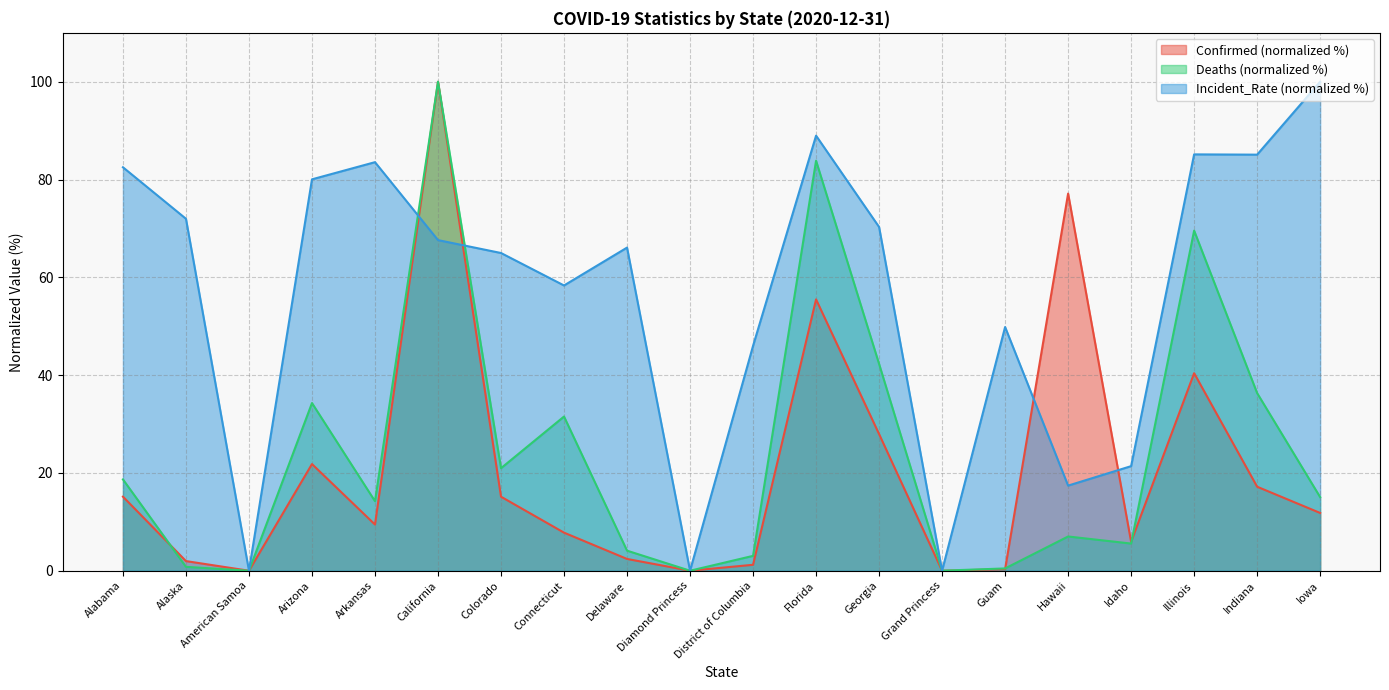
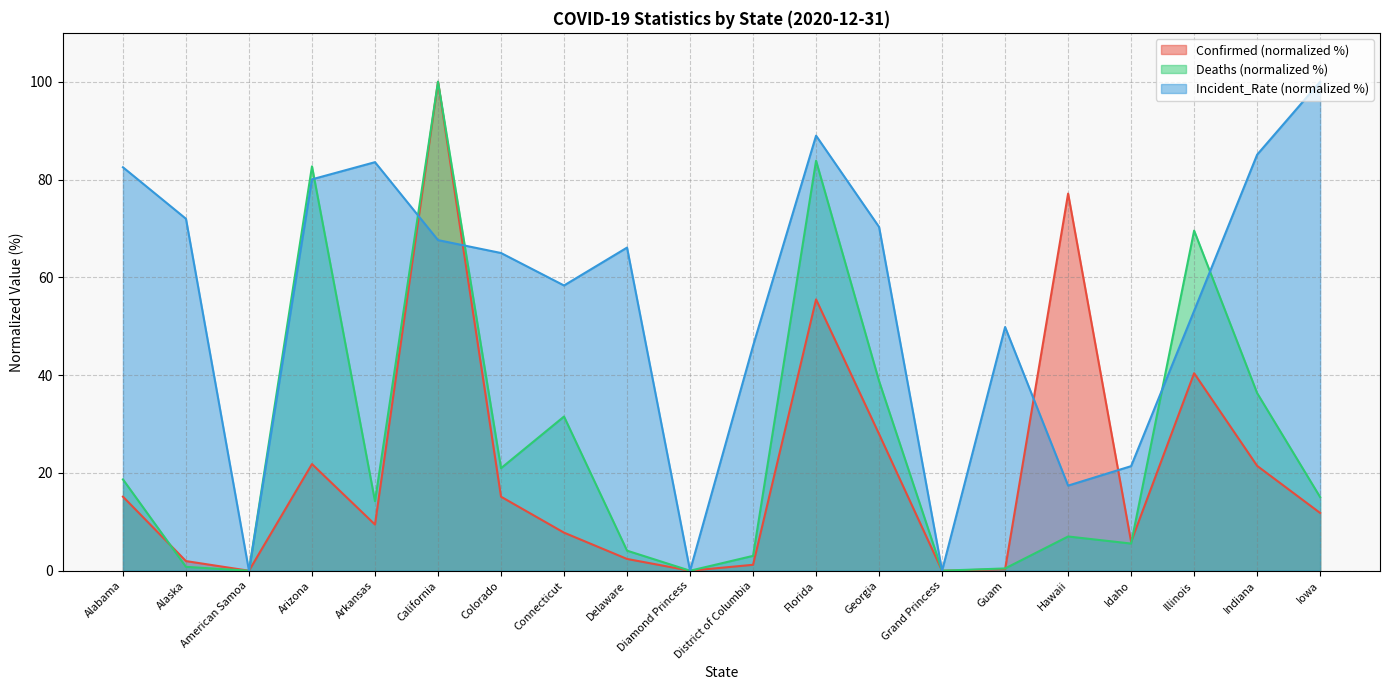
  {
    "Confirmed (normalized %)": {
      "Alabama": 15,
      "Alaska": 2,
      "Arizona": 22,
      "Arkansas": 9,
      "Colorado": 15,
      "Connecticut": 8,
      "Delaware": 2,
      "District of Columbia": 1,
      "Florida": 55,
      "Georgia": 28,
      "Hawaii": 77,
      "Illinois": 40,
-     "Indiana": 17,
+     "Indiana": 21,
      "Iowa": 12
    },
    "Deaths (normalized %)": {
      "Alabama": 19,
      "Alaska": 1,
-     "Arizona": 34,
+     "Arizona": 83,
      "Arkansas": 14,
      "Colorado": 21,
      "Connecticut": 32,
      "Delaware": 4,
      "District of Columbia": 3,
      "Florida": 84,
-     "Georgia": 42,
+     "Georgia": 39,
      "Hawaii": 7,
      "Illinois": 70,
      "Indiana": 36,
      "Iowa": 15
    },
    "Incident_Rate (normalized %)": {
      "Alabama": 83,
      "Alaska": 72,
      "Arizona": 80,
      "Arkansas": 84,
      "California": 68,
      "Colorado": 65,
      "Connecticut": 58,
      "Delaware": 66,
      "District of Columbia": 46,
      "Florida": 89,
      "Georgia": 70,
      "Guam": 50,
      "Hawaii": 17,
      "Idaho": 21,
-     "Illinois": 85,
+     "Illinois": 53,
      "Indiana": 85
    }
  }
